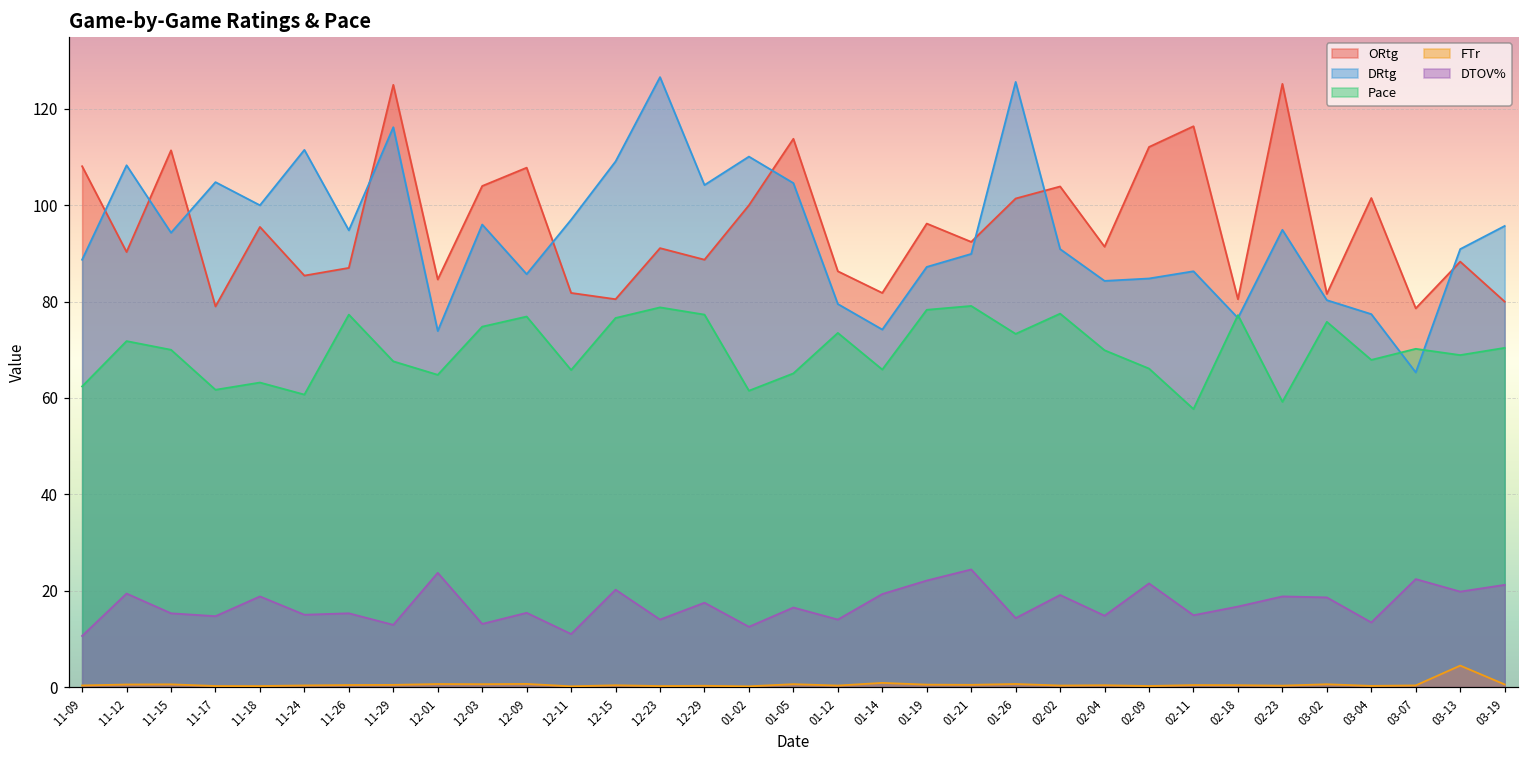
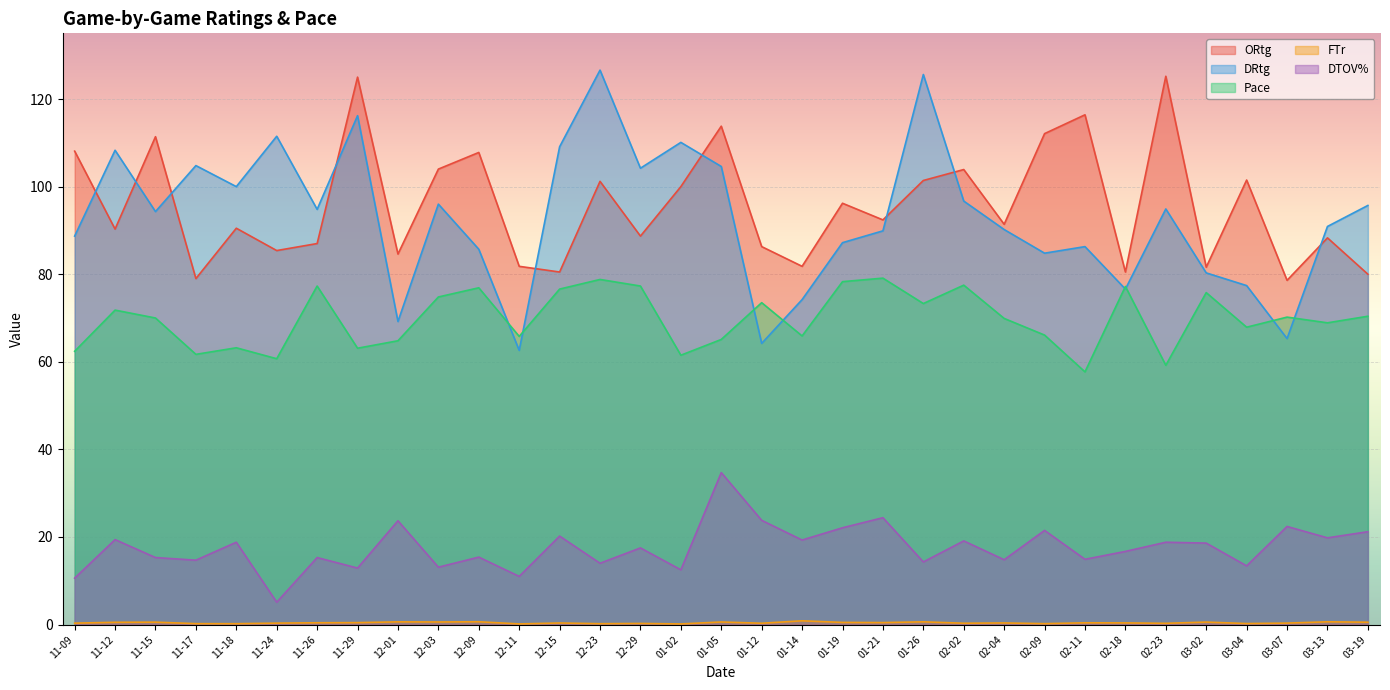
  {
    "ORtg": {
      "11-09": 108,
      "11-12": 90,
      "11-15": 111,
      "11-17": 79,
-     "11-18": 96,
+     "11-18": 91,
      "11-24": 85,
      "11-26": 87,
      "11-29": 125,
      "12-01": 85,
      "12-03": 104,
      "12-09": 108,
      "12-11": 82,
      "12-15": 81,
-     "12-23": 91,
+     "12-23": 101,
      "12-29": 89,
      "01-02": 100,
      "01-05": 114,
      "01-12": 86,
      "01-14": 82,
      "01-19": 96,
      "01-21": 92,
      "01-26": 101,
      "02-02": 104,
      "02-04": 91,
      "02-09": 112,
      "02-11": 116,
      "02-18": 81,
      "02-23": 125,
      "03-02": 82,
      "03-04": 102,
      "03-07": 79,
      "03-13": 88,
      "03-19": 80
    },
    "DRtg": {
      "11-09": 89,
      "11-12": 108,
      "11-15": 94,
      "11-17": 105,
      "11-18": 100,
      "11-24": 112,
      "11-26": 95,
      "11-29": 116,
-     "12-01": 74,
+     "12-01": 69,
      "12-03": 96,
      "12-09": 86,
-     "12-11": 97,
+     "12-11": 63,
      "12-15": 109,
      "12-23": 127,
      "12-29": 104,
      "01-02": 110,
      "01-05": 105,
-     "01-12": 80,
+     "01-12": 64,
      "01-14": 74,
      "01-19": 87,
      "01-21": 90,
      "01-26": 126,
-     "02-02": 91,
-     "02-04": 84,
+     "02-02": 97,
+     "02-04": 90,
      "02-09": 85,
      "02-11": 86,
      "02-18": 77,
      "02-23": 95,
      "03-02": 80,
      "03-04": 77,
      "03-07": 65,
      "03-13": 91,
      "03-19": 96
    },
    "Pace": {
      "11-09": 62,
      "11-12": 72,
      "11-15": 70,
      "11-17": 62,
      "11-18": 63,
      "11-24": 61,
      "11-26": 77,
-     "11-29": 68,
+     "11-29": 63,
      "12-01": 65,
      "12-03": 75,
      "12-09": 77,
      "12-11": 66,
      "12-15": 77,
      "12-23": 79,
      "12-29": 77,
      "01-02": 62,
      "01-05": 65,
      "01-12": 74,
      "01-14": 66,
      "01-19": 78,
      "01-21": 79,
      "01-26": 73,
      "02-02": 78,
      "02-04": 70,
      "02-09": 66,
      "02-11": 58,
      "02-18": 77,
      "02-23": 59,
      "03-02": 76,
      "03-04": 68,
      "03-07": 70,
      "03-13": 69,
      "03-19": 70
    },
    "FTr": {
      "11-09": 0,
      "11-12": 1,
      "11-15": 1,
      "11-17": 0,
      "11-18": 0,
      "11-24": 0,
      "11-26": 0,
      "11-29": 0,
      "12-01": 1,
      "12-03": 1,
      "12-09": 1,
      "12-11": 0,
      "12-15": 0,
      "12-23": 0,
      "12-29": 0,
      "01-02": 0,
      "01-05": 1,
      "01-12": 0,
      "01-14": 1,
      "01-19": 0,
      "01-21": 0,
      "01-26": 1,
      "02-02": 0,
      "02-04": 0,
      "02-09": 0,
      "02-11": 0,
      "02-18": 0,
      "02-23": 0,
      "03-02": 1,
      "03-04": 0,
      "03-07": 0,
-     "03-13": 4,
+     "03-13": 1,
      "03-19": 1
    },
    "DTOV%": {
      "11-09": 11,
      "11-12": 19,
      "11-15": 15,
      "11-17": 15,
      "11-18": 19,
-     "11-24": 15,
+     "11-24": 5,
      "11-26": 15,
      "11-29": 13,
      "12-01": 24,
      "12-03": 13,
      "12-09": 15,
      "12-11": 11,
      "12-15": 20,
      "12-23": 14,
      "12-29": 18,
      "01-02": 13,
-     "01-05": 17,
-     "01-12": 14,
+     "01-05": 35,
+     "01-12": 24,
      "01-14": 19,
      "01-19": 22,
      "01-21": 24,
      "01-26": 14,
      "02-02": 19,
      "02-04": 15,
      "02-09": 22,
      "02-11": 15,
      "02-18": 17,
      "02-23": 19,
      "03-02": 19,
      "03-04": 13,
      "03-07": 22,
      "03-13": 20,
      "03-19": 21
    }
  }
